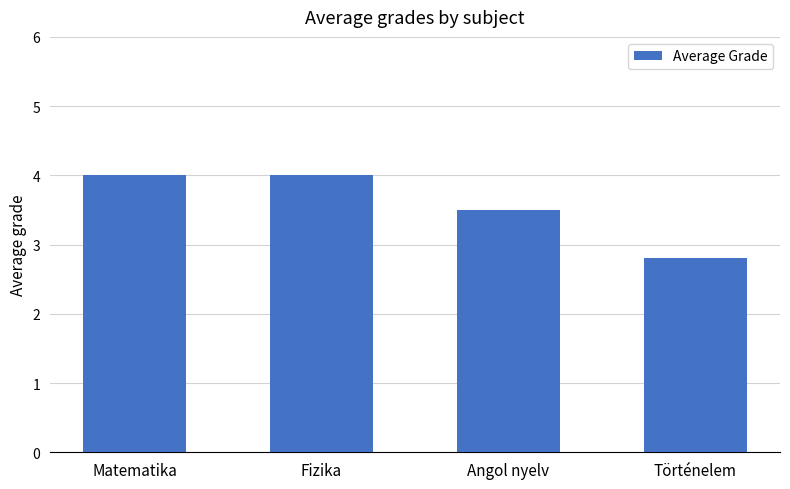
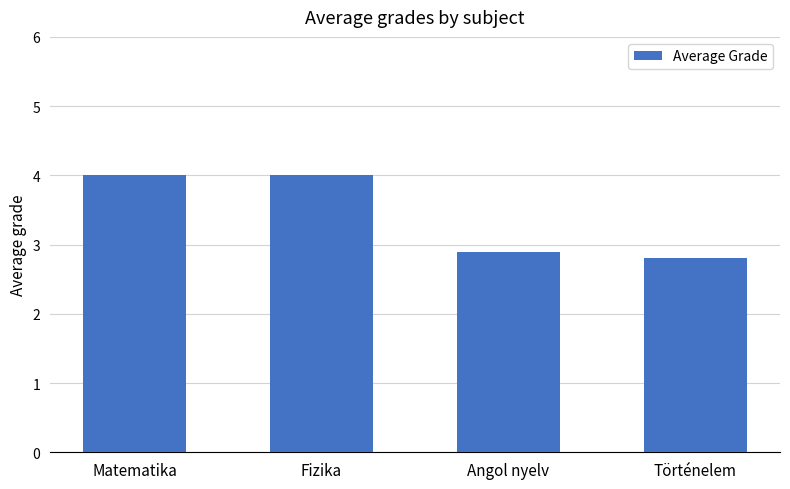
  {
    "Matematika": 4.0,
    "Fizika": 4.0,
-   "Angol nyelv": 3.5,
+   "Angol nyelv": 2.9,
    "Történelem": 2.8
  }
